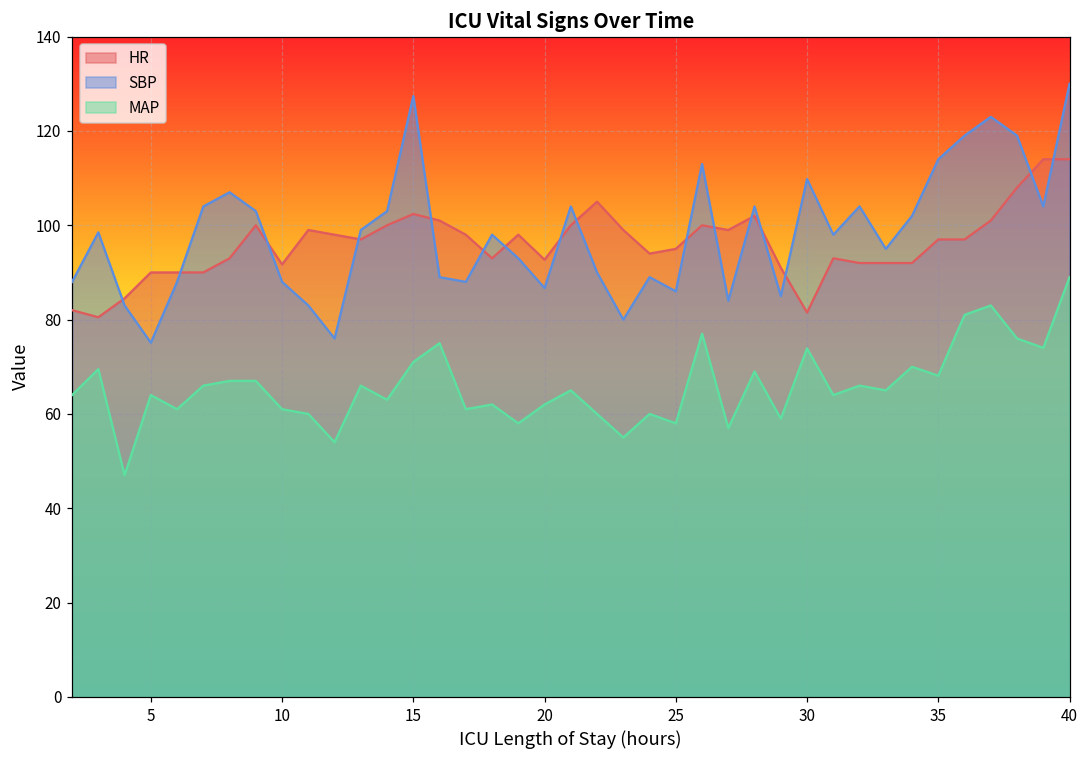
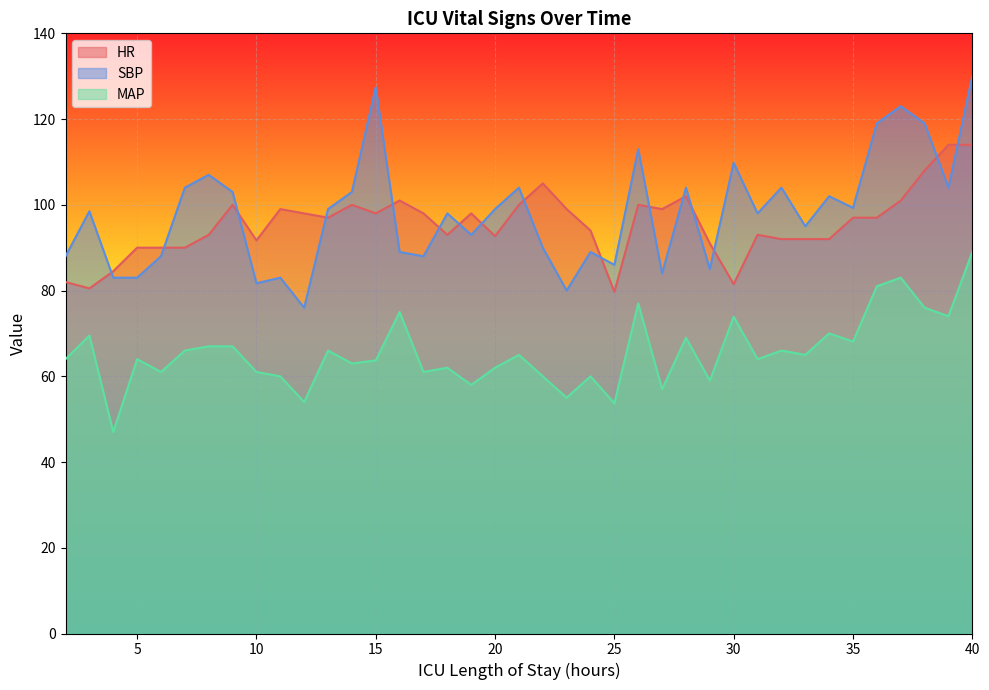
  {
    "HR": {
      "5": 90,
      "10": 92,
-     "15": 102,
+     "15": 98,
      "20": 93,
-     "25": 95,
+     "25": 80,
      "30": 82,
      "35": 97,
      "40": 114
    },
    "SBP": {
-     "5": 75,
-     "10": 88,
+     "5": 83,
+     "10": 82,
      "15": 127,
-     "20": 87,
+     "20": 99,
      "25": 86,
      "30": 110,
-     "35": 114,
+     "35": 99,
      "40": 130
    },
    "MAP": {
      "5": 64,
      "10": 61,
-     "15": 71,
+     "15": 64,
      "20": 62,
-     "25": 58,
+     "25": 54,
      "30": 74,
      "35": 68,
      "40": 89
    }
  }
